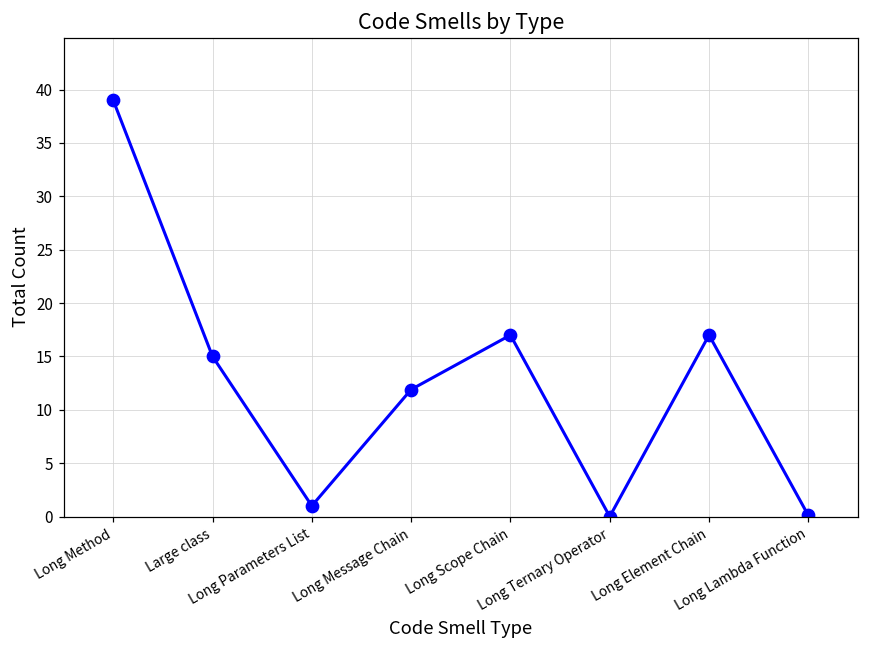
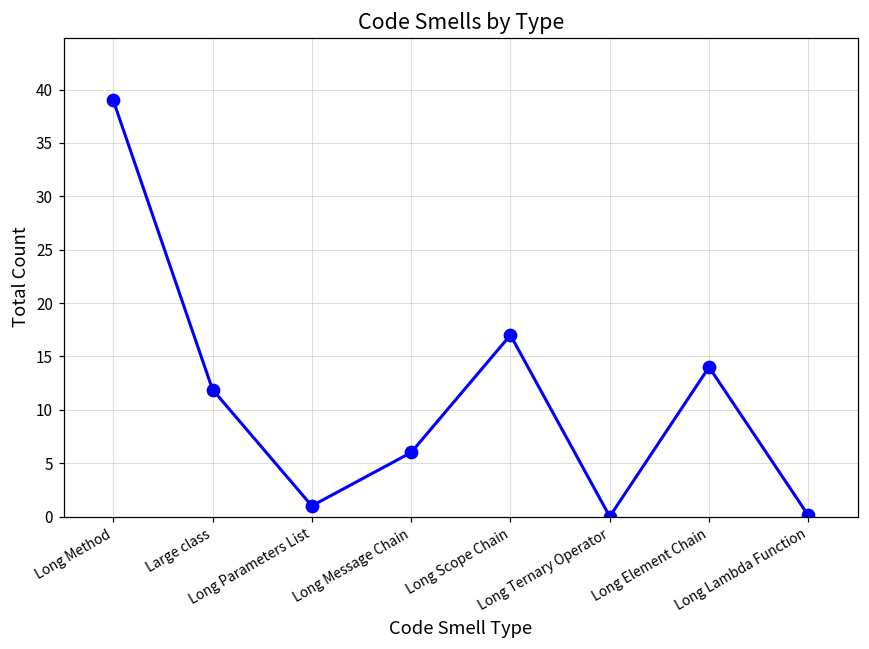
  {
    "Long Method": 39,
-   "Large class": 15,
+   "Large class": 12,
    "Long Parameters List": 1,
-   "Long Message Chain": 12,
+   "Long Message Chain": 6,
    "Long Scope Chain": 17,
    "Long Ternary Operator": 0,
-   "Long Element Chain": 17,
+   "Long Element Chain": 14,
    "Long Lambda Function": 0
  }
